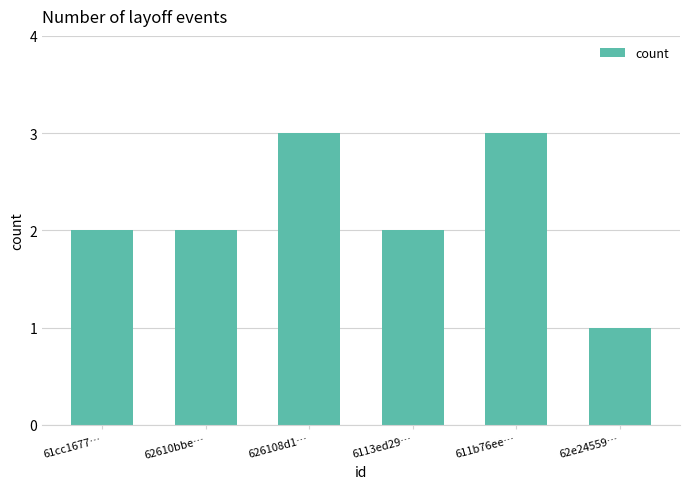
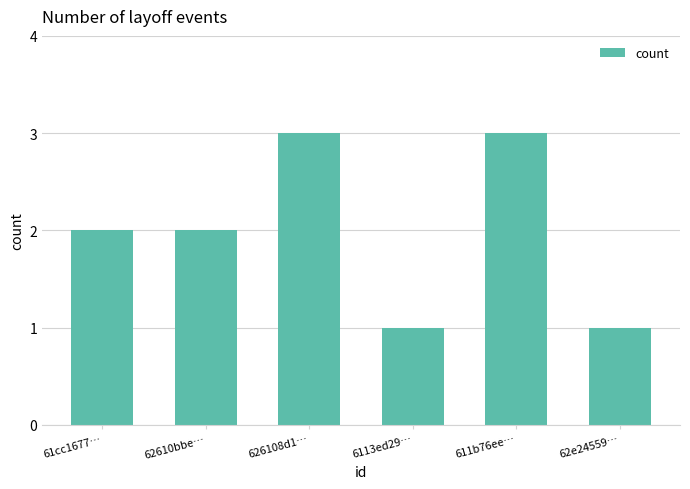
  {
    "61cc1677…": 2,
    "62610bbe…": 2,
    "626108d1…": 3,
-   "6113ed29…": 2,
+   "6113ed29…": 1,
    "611b76ee…": 3,
    "62e24559…": 1
  }
